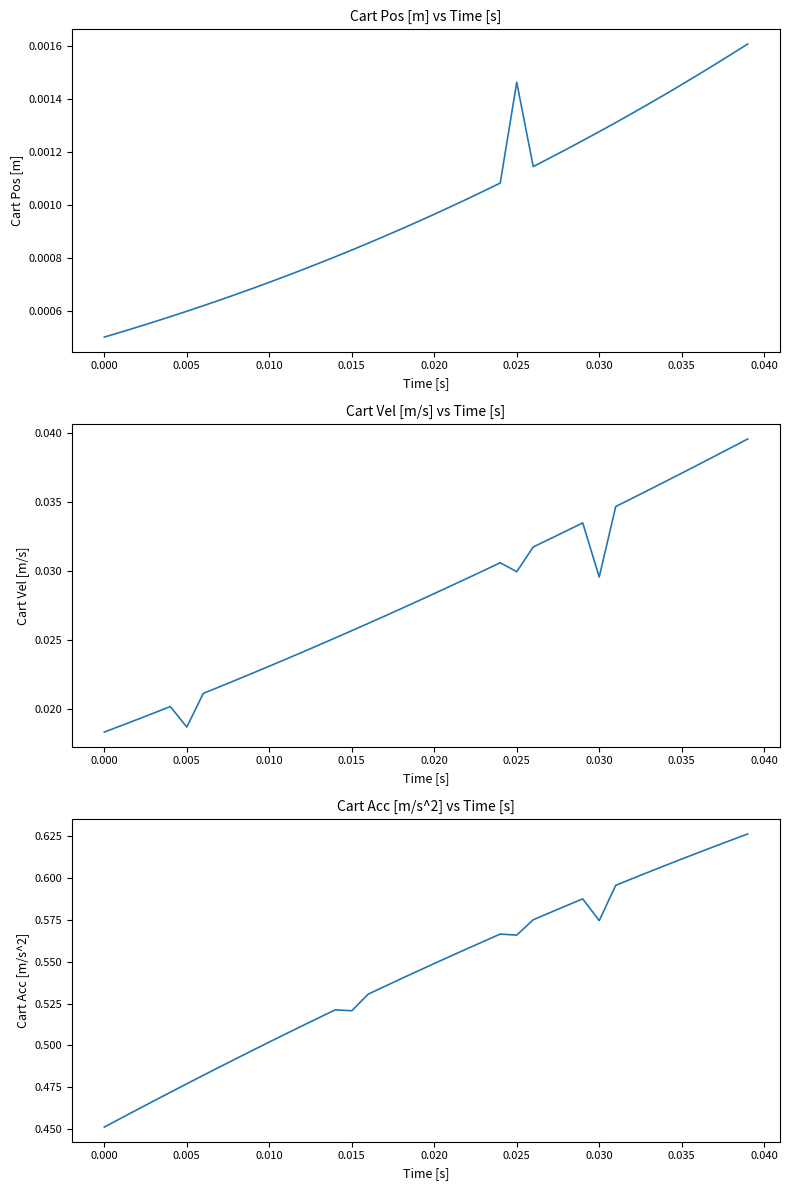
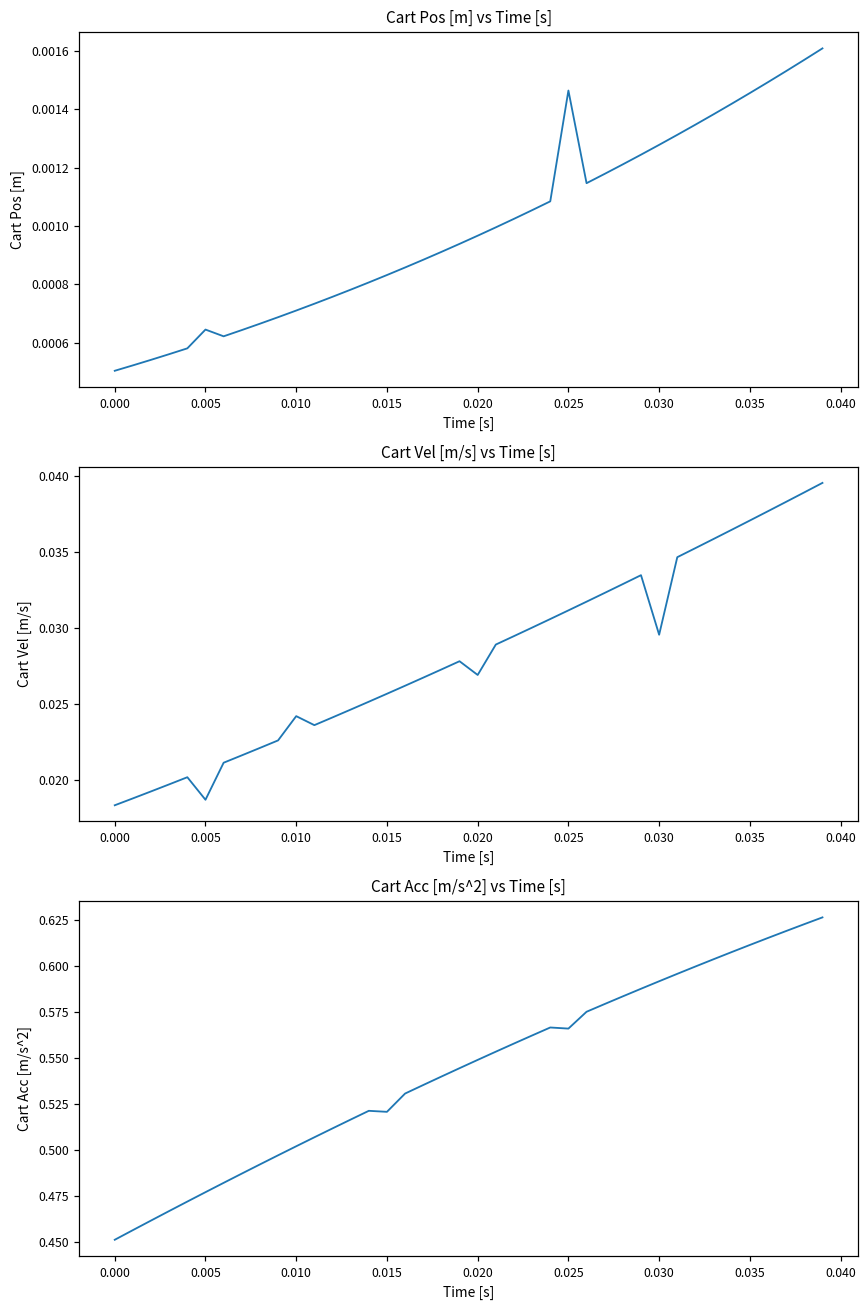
  {
    "Cart Pos [m] vs Time [s]": {
      "0.000": 0.00050,
-     "0.005": 0.00060,
+     "0.005": 0.00064,
      "0.010": 0.00071,
      "0.015": 0.00083,
      "0.020": 0.00097,
      "0.025": 0.00146,
      "0.030": 0.00128,
      "0.035": 0.00146
    },
    "Cart Vel [m/s] vs Time [s]": {
      "0.000": 0.0183,
      "0.005": 0.0187,
-     "0.010": 0.0231,
+     "0.010": 0.0242,
      "0.015": 0.0257,
-     "0.020": 0.0283,
-     "0.025": 0.0299,
+     "0.020": 0.0269,
+     "0.025": 0.0311,
      "0.030": 0.0295,
      "0.035": 0.0371
    },
    "Cart Acc [m/s^2] vs Time [s]": {
      "0.000": 0.451,
      "0.005": 0.477,
      "0.010": 0.502,
      "0.015": 0.521,
      "0.020": 0.549,
      "0.025": 0.566,
-     "0.030": 0.575,
+     "0.030": 0.592,
      "0.035": 0.611
    }
  }
